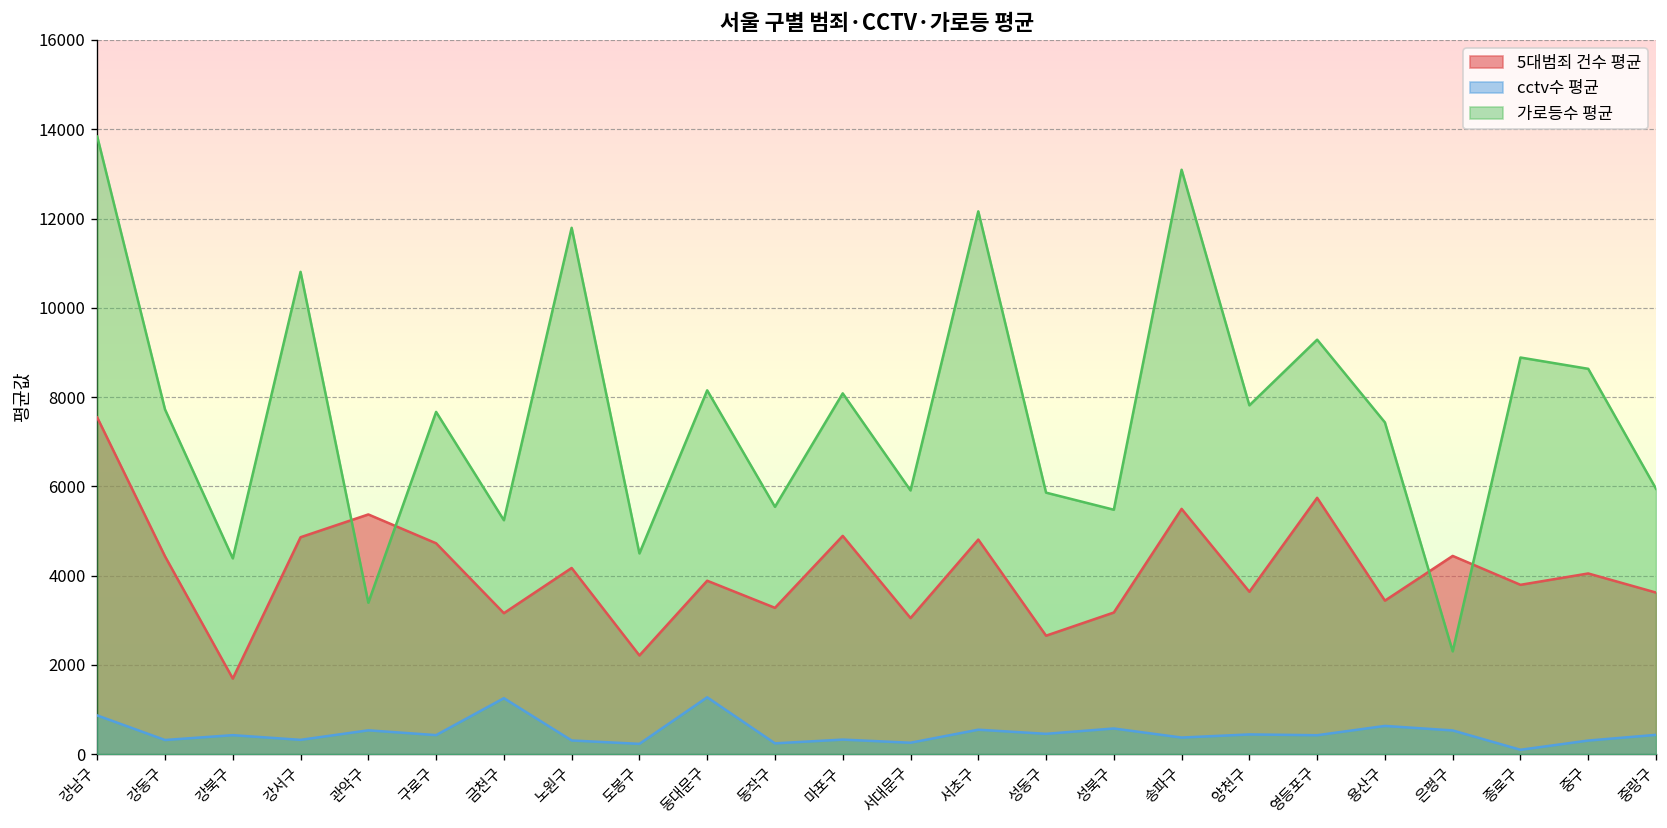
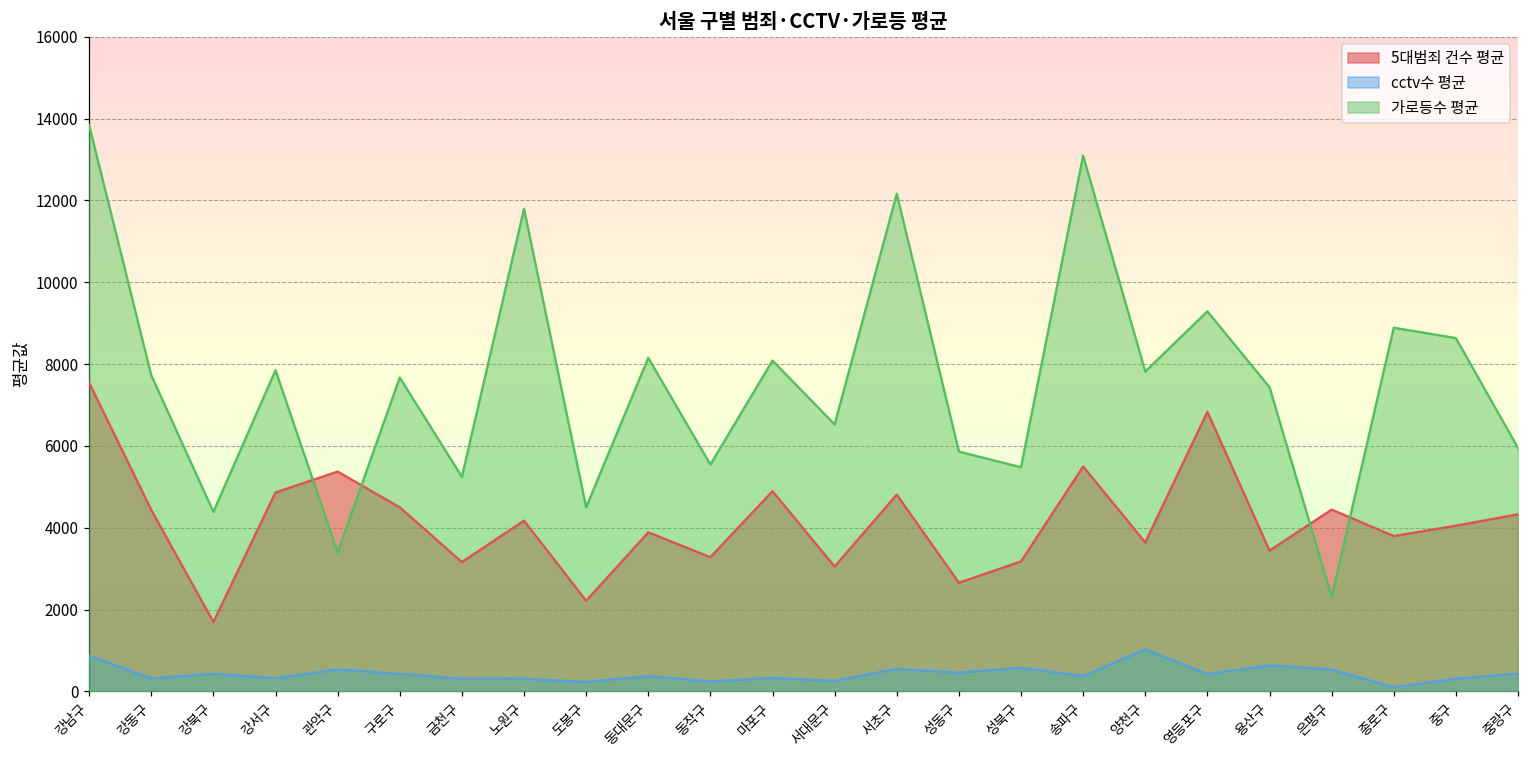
  {
    "5대범죄 건수 평균": {
      "강남구": 7500,
      "강동구": 4400,
      "강북구": 1700,
      "강서구": 4900,
      "관악구": 5400,
-     "구로구": 4700,
+     "구로구": 4500,
      "금천구": 3200,
      "노원구": 4200,
      "도봉구": 2200,
      "동대문구": 3900,
      "동작구": 3300,
      "마포구": 4900,
      "서대문구": 3100,
      "서초구": 4800,
      "성동구": 2700,
      "성북구": 3200,
      "송파구": 5500,
      "양천구": 3600,
-     "영등포구": 5700,
+     "영등포구": 6800,
      "용산구": 3400,
      "은평구": 4400,
      "종로구": 3800,
      "중구": 4100,
-     "중랑구": 3600
+     "중랑구": 4300
    },
    "cctv수 평균": {
      "강남구": 900,
      "강동구": 300,
      "강북구": 400,
      "강서구": 300,
      "관악구": 500,
      "구로구": 400,
-     "금천구": 1300,
+     "금천구": 300,
      "노원구": 300,
      "도봉구": 200,
-     "동대문구": 1300,
+     "동대문구": 400,
      "동작구": 200,
      "마포구": 300,
      "서대문구": 300,
      "서초구": 600,
      "성동구": 500,
      "성북구": 600,
      "송파구": 400,
-     "양천구": 400,
+     "양천구": 1000,
      "영등포구": 400,
      "용산구": 600,
      "은평구": 500,
      "종로구": 100,
      "중구": 300,
      "중랑구": 400
    },
    "가로등수 평균": {
      "강남구": 13800,
      "강동구": 7700,
      "강북구": 4400,
-     "강서구": 10800,
+     "강서구": 7800,
      "관악구": 3400,
      "구로구": 7700,
      "금천구": 5200,
      "노원구": 11800,
      "도봉구": 4500,
      "동대문구": 8200,
      "동작구": 5500,
      "마포구": 8100,
-     "서대문구": 5900,
+     "서대문구": 6500,
      "서초구": 12200,
      "성동구": 5900,
      "성북구": 5500,
      "송파구": 13100,
      "양천구": 7800,
      "영등포구": 9300,
      "용산구": 7400,
      "은평구": 2300,
      "종로구": 8900,
      "중구": 8600,
      "중랑구": 5900
    }
  }
